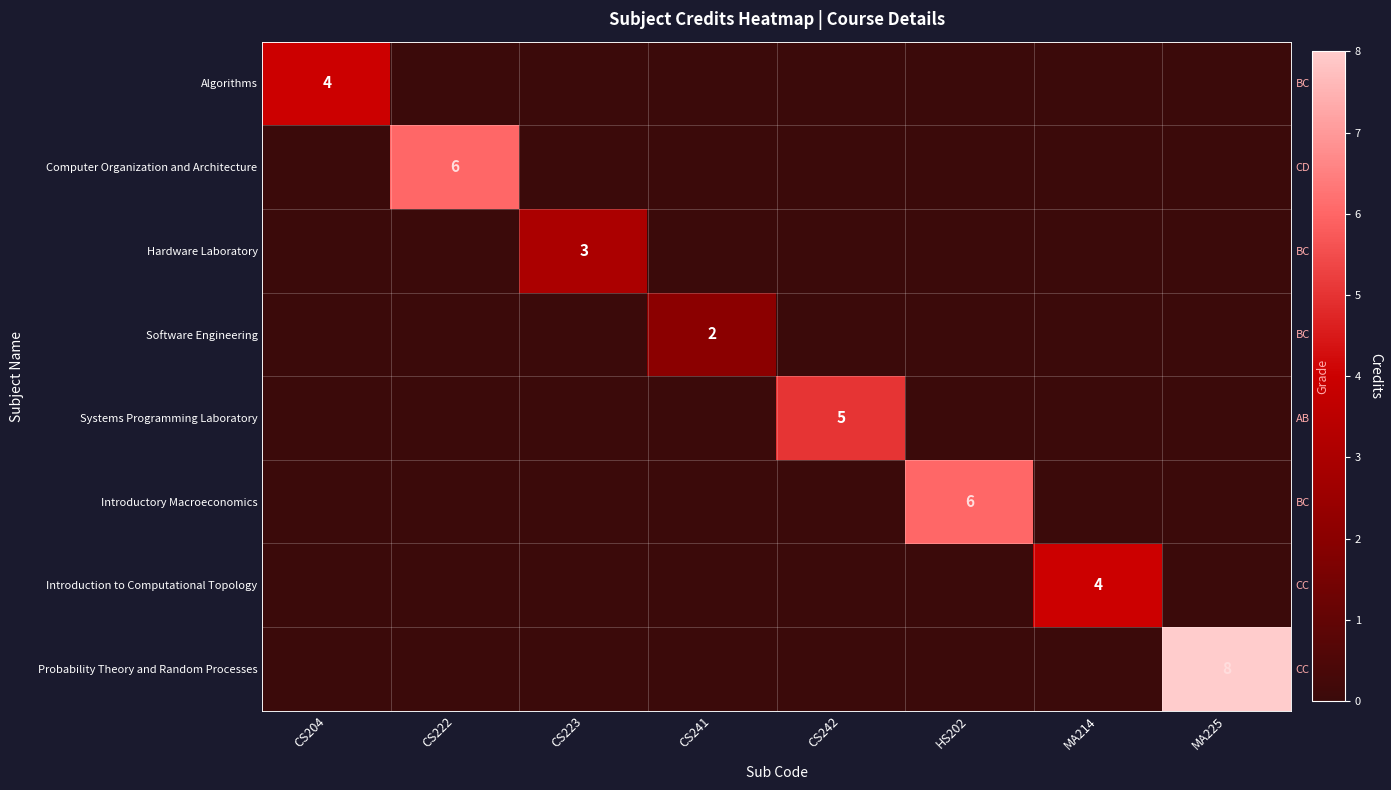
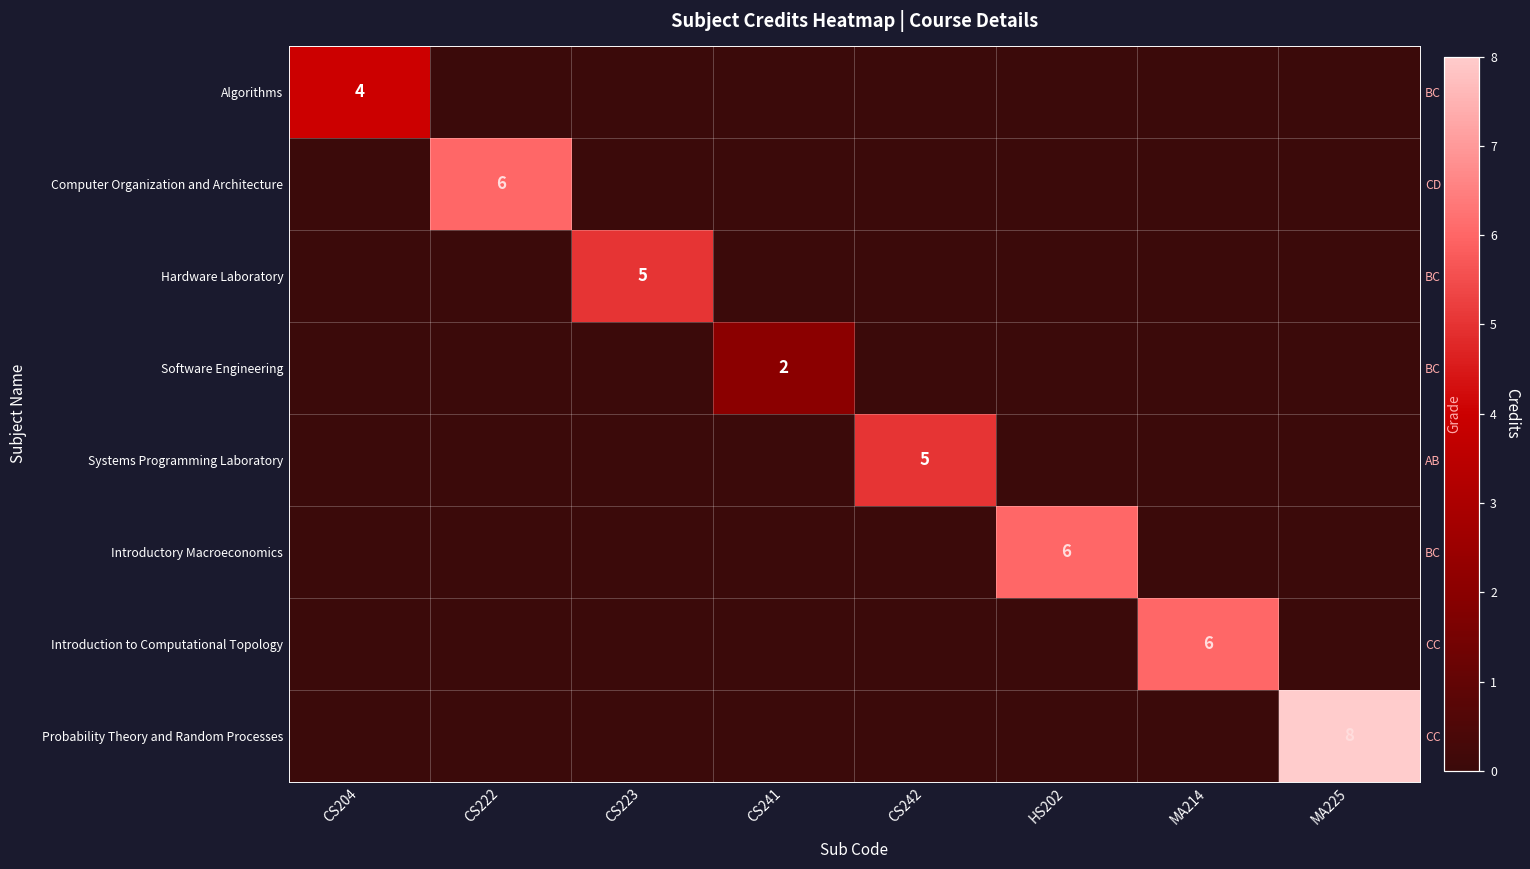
  {
    "Algorithms": {
      "CS204": 4
    },
    "Computer Organization and Architecture": {
      "CS222": 6
    },
    "Hardware Laboratory": {
-     "CS223": 3
+     "CS223": 5
    },
    "Software Engineering": {
      "CS241": 2
    },
    "Systems Programming Laboratory": {
      "CS242": 5
    },
    "Introductory Macroeconomics": {
      "HS202": 6
    },
    "Introduction to Computational Topology": {
-     "MA214": 4
+     "MA214": 6
    }
  }
